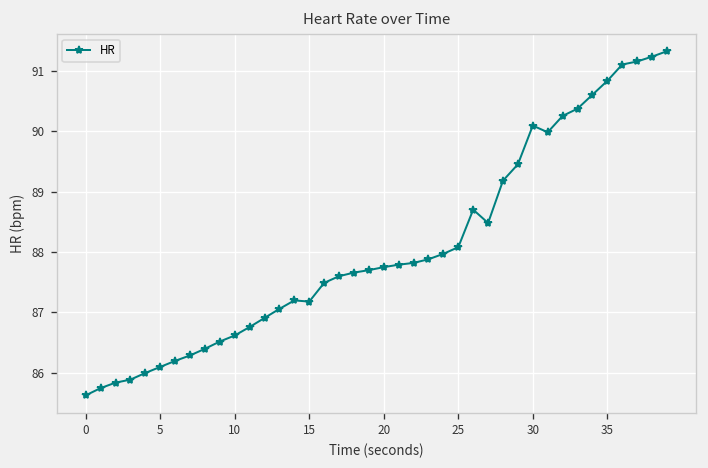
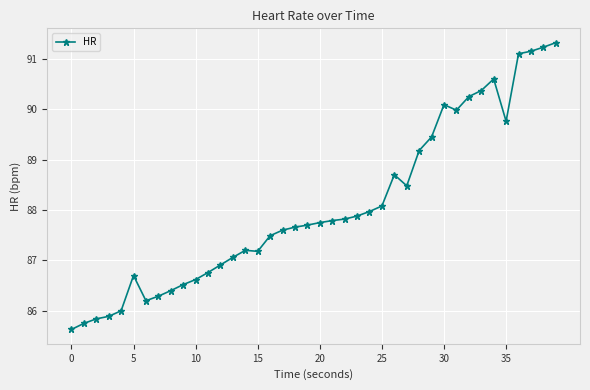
  {
    "0": 85.6,
-   "5": 86.1,
+   "5": 86.7,
    "10": 86.6,
    "15": 87.2,
    "20": 87.8,
    "25": 88.1,
    "30": 90.1,
-   "35": 90.8
+   "35": 89.8
  }
